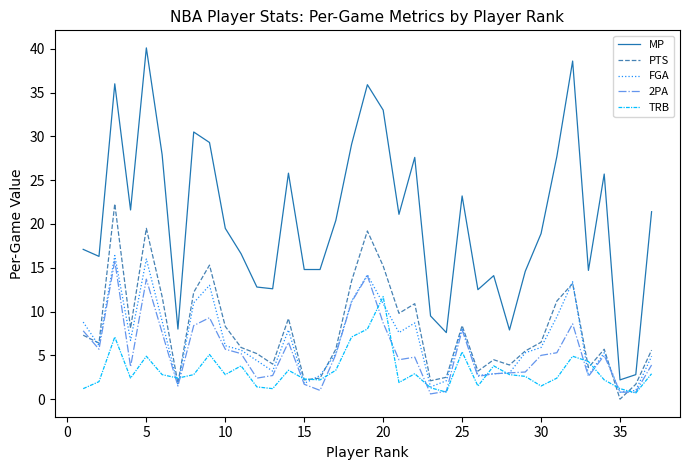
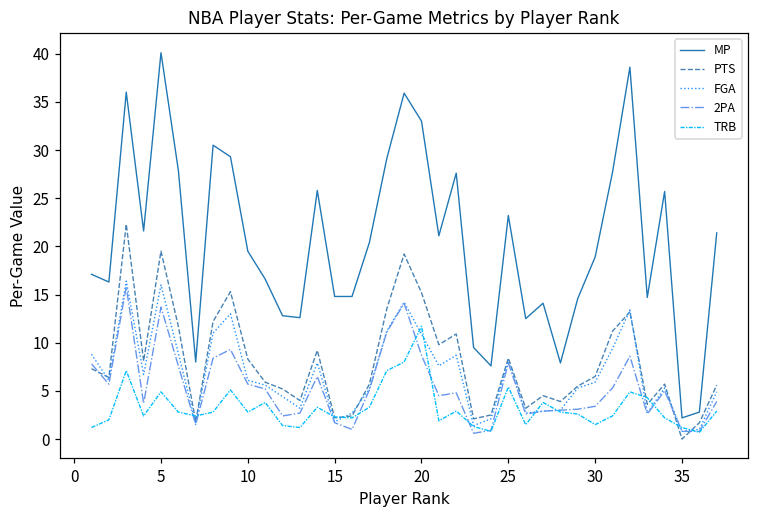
  {
    "2PA": {
      "5": 14,
      "10": 6,
      "20": 9,
-     "30": 5
+     "30": 3
    }
  }
